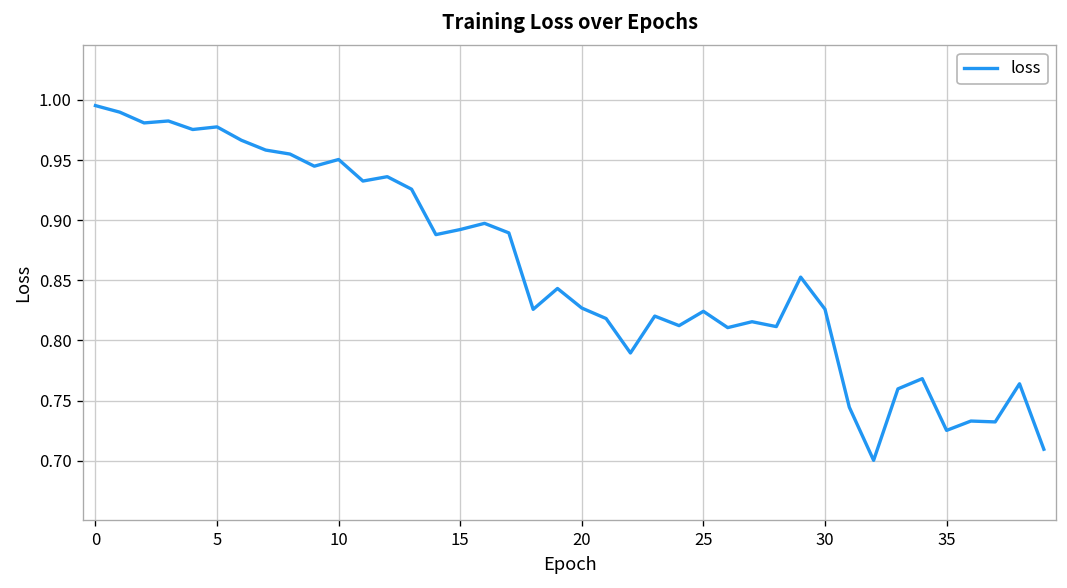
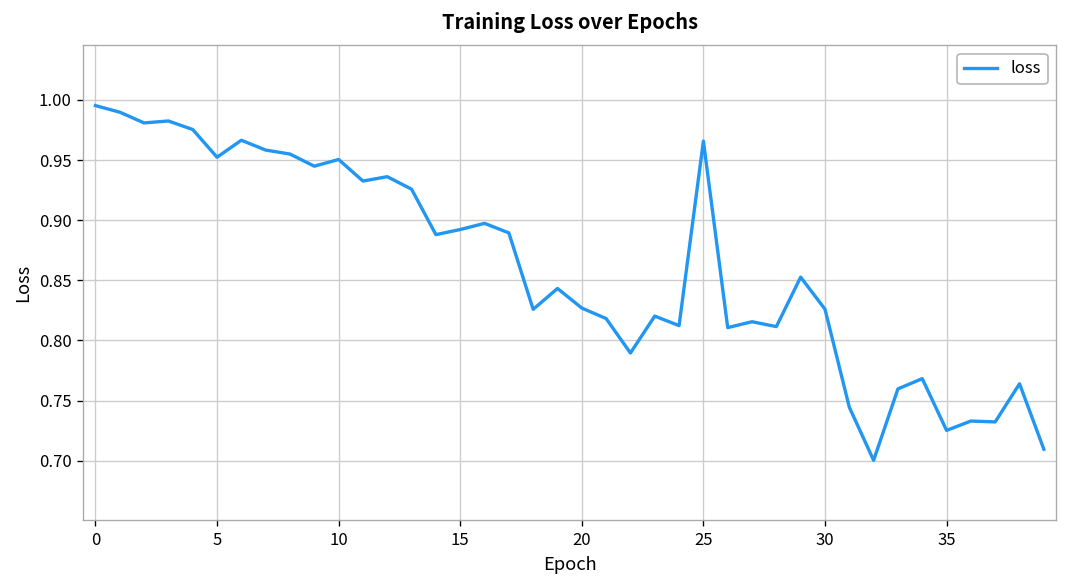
  {
    "0": 0.995,
-   "5": 0.978,
+   "5": 0.952,
    "10": 0.950,
    "15": 0.892,
    "20": 0.827,
-   "25": 0.824,
+   "25": 0.966,
    "30": 0.826,
    "35": 0.725
  }
